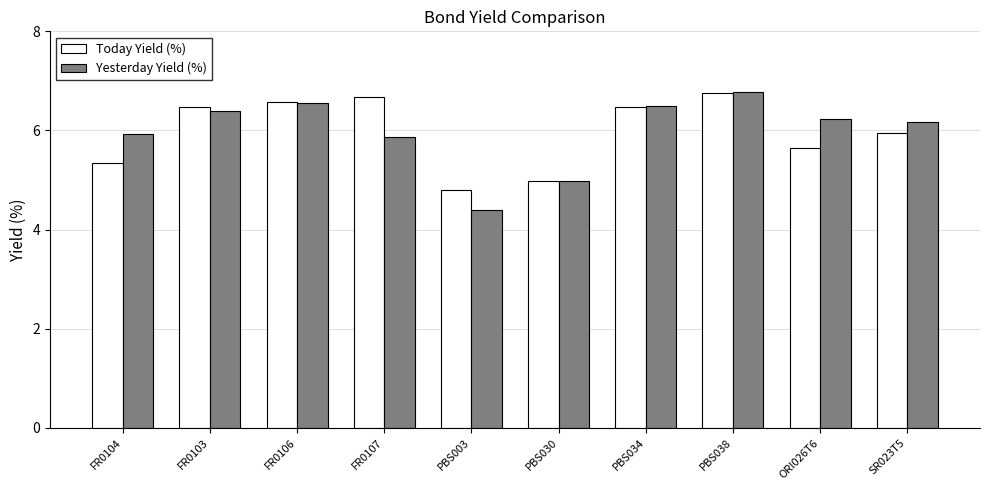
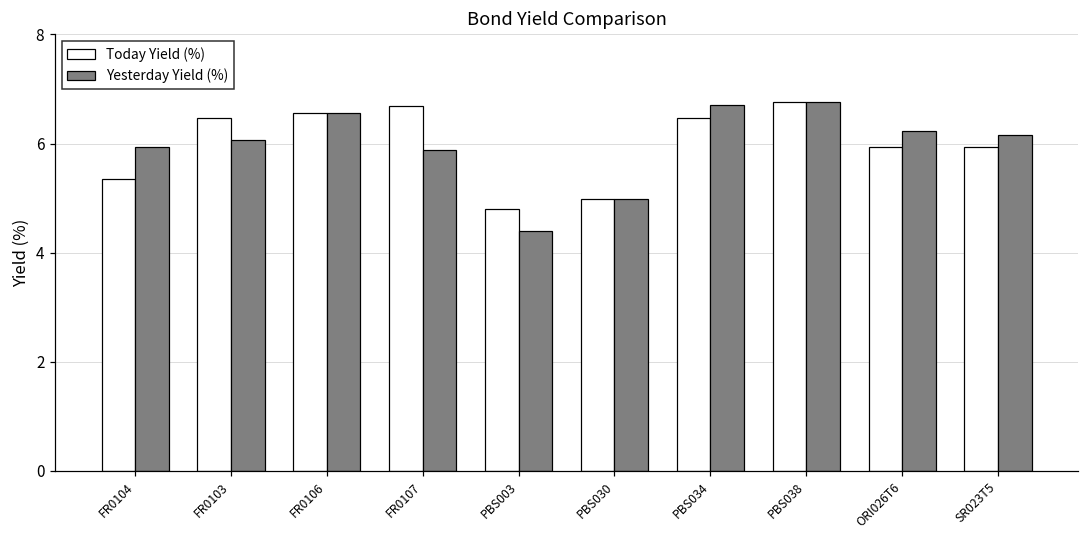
  {
    "Today Yield (%)": {
      "FR0104": 5.3,
      "FR0103": 6.5,
      "FR0106": 6.6,
      "FR0107": 6.7,
      "PBS003": 4.8,
      "PBS030": 5.0,
      "PBS034": 6.5,
      "PBS038": 6.8,
-     "ORI026T6": 5.7,
+     "ORI026T6": 5.9,
      "SR023T5": 5.9
    },
    "Yesterday Yield (%)": {
      "FR0104": 5.9,
-     "FR0103": 6.4,
+     "FR0103": 6.1,
      "FR0106": 6.6,
      "FR0107": 5.9,
      "PBS003": 4.4,
      "PBS030": 5.0,
-     "PBS034": 6.5,
+     "PBS034": 6.7,
      "PBS038": 6.8,
      "ORI026T6": 6.2,
      "SR023T5": 6.2
    }
  }
